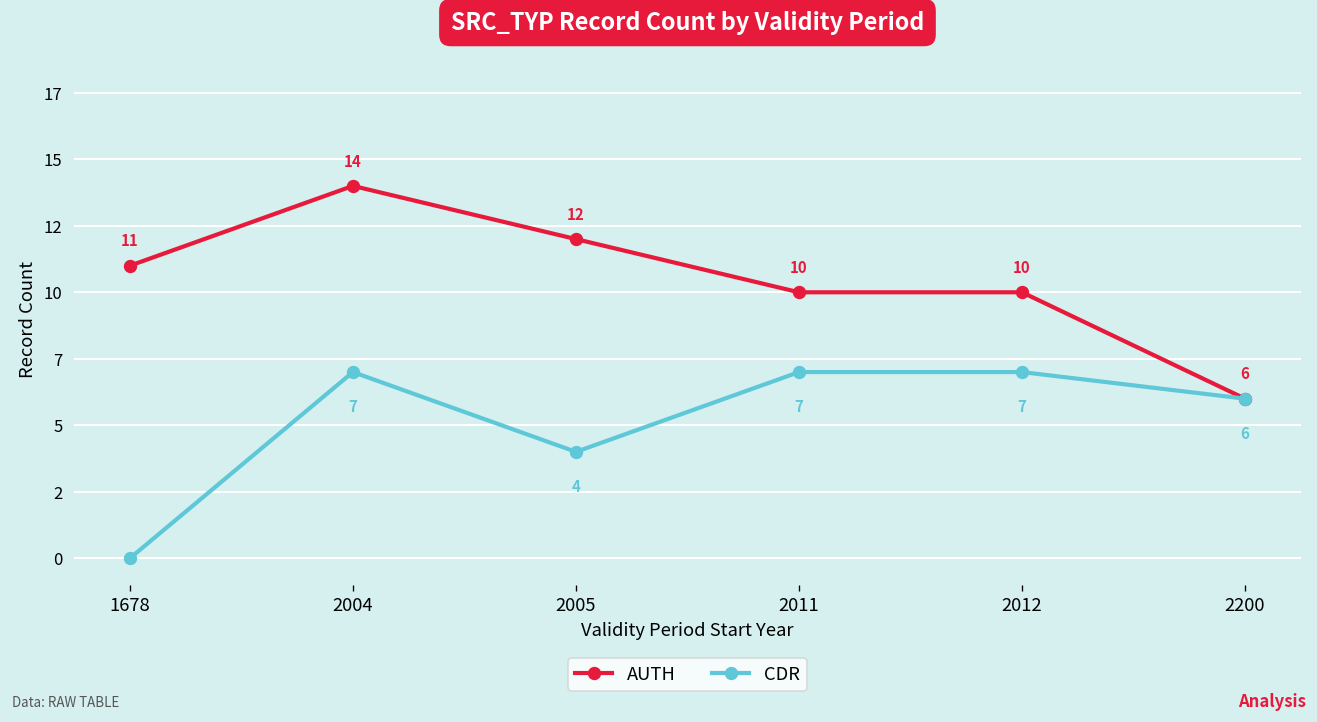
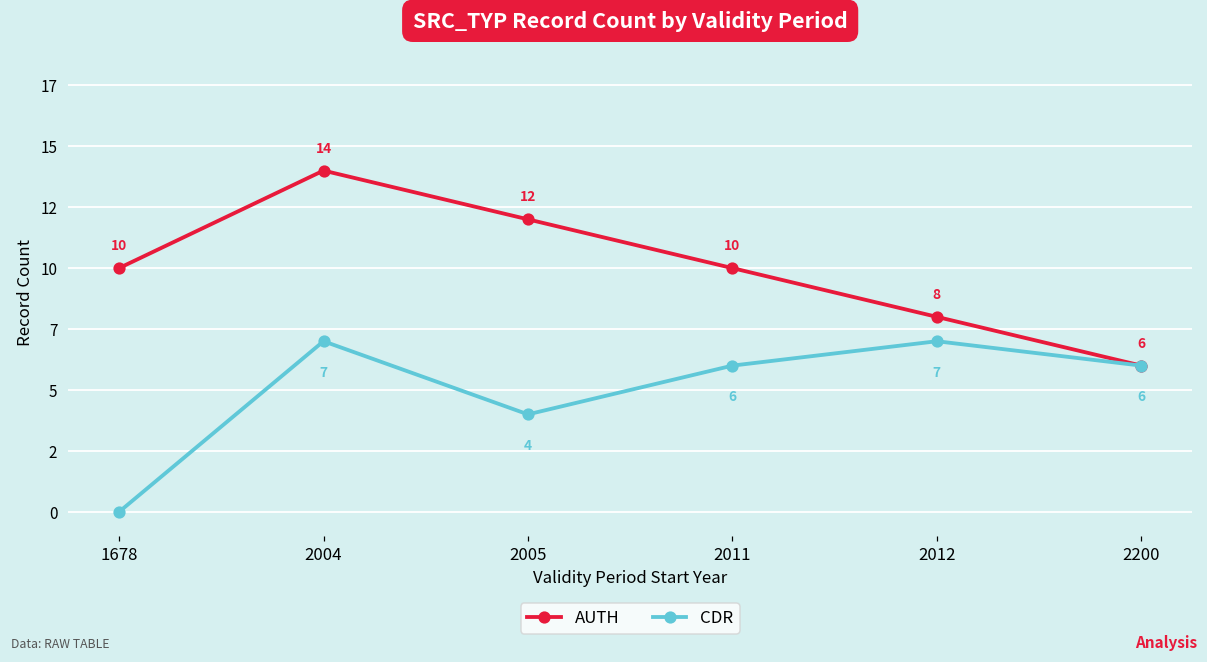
  {
    "AUTH": {
-     "1678": 11,
+     "1678": 10,
      "2004": 14,
      "2005": 12,
      "2011": 10,
-     "2012": 10
+     "2012": 8
    },
    "CDR": {
      "2004": 7,
      "2005": 4,
-     "2011": 7,
+     "2011": 6,
      "2012": 7
    }
  }
